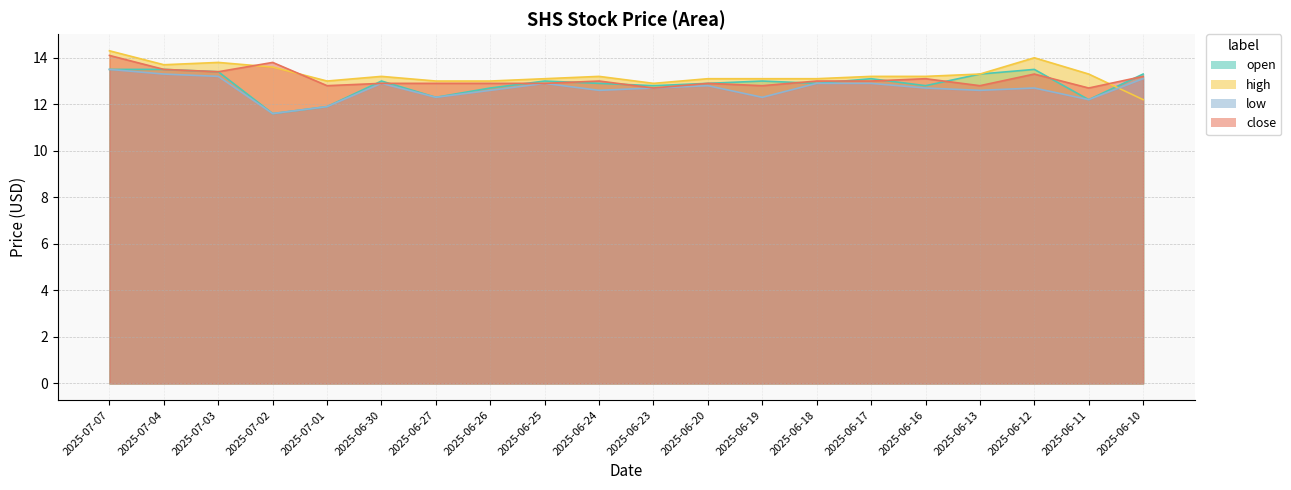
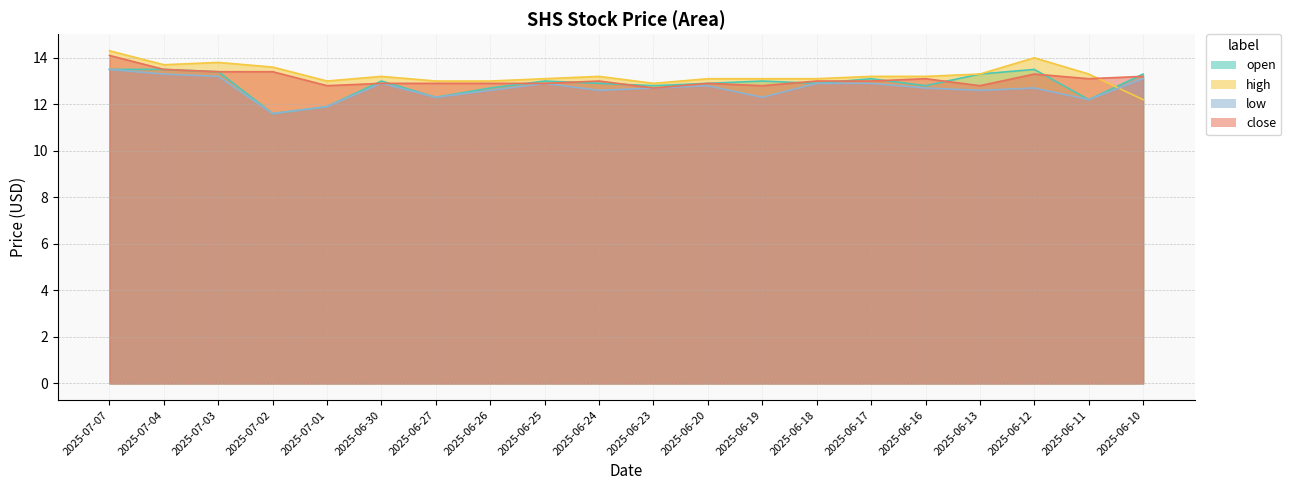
  {
    "open": {
      "2025-06-12": 13.5
    },
    "high": {
      "2025-07-07": 14.3,
      "2025-07-04": 13.7,
      "2025-07-03": 13.8,
      "2025-07-02": 13.6,
      "2025-07-01": 13.0,
      "2025-06-30": 13.2,
      "2025-06-24": 13.2,
      "2025-06-20": 13.1,
      "2025-06-12": 14.0,
      "2025-06-11": 13.3,
      "2025-06-10": 12.2
    },
    "low": {
      "2025-07-04": 13.3,
      "2025-07-03": 13.2,
      "2025-06-24": 12.6,
      "2025-06-19": 12.3,
      "2025-06-13": 12.6,
      "2025-06-12": 12.7
    },
    "close": {
      "2025-07-07": 14.1,
-     "2025-07-02": 13.8,
+     "2025-07-02": 13.4,
      "2025-07-01": 12.8,
      "2025-06-19": 12.8,
      "2025-06-13": 12.8,
      "2025-06-12": 13.3,
-     "2025-06-11": 12.7
+     "2025-06-11": 13.1
    }
  }
